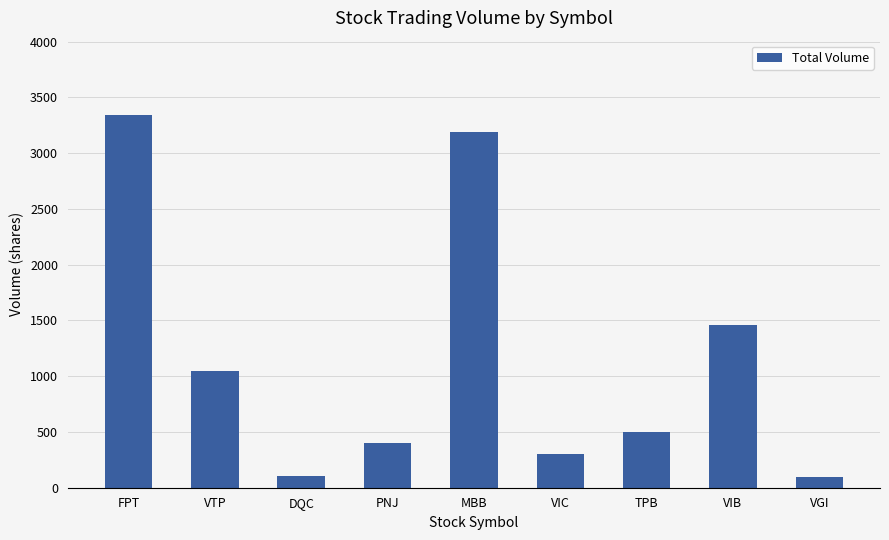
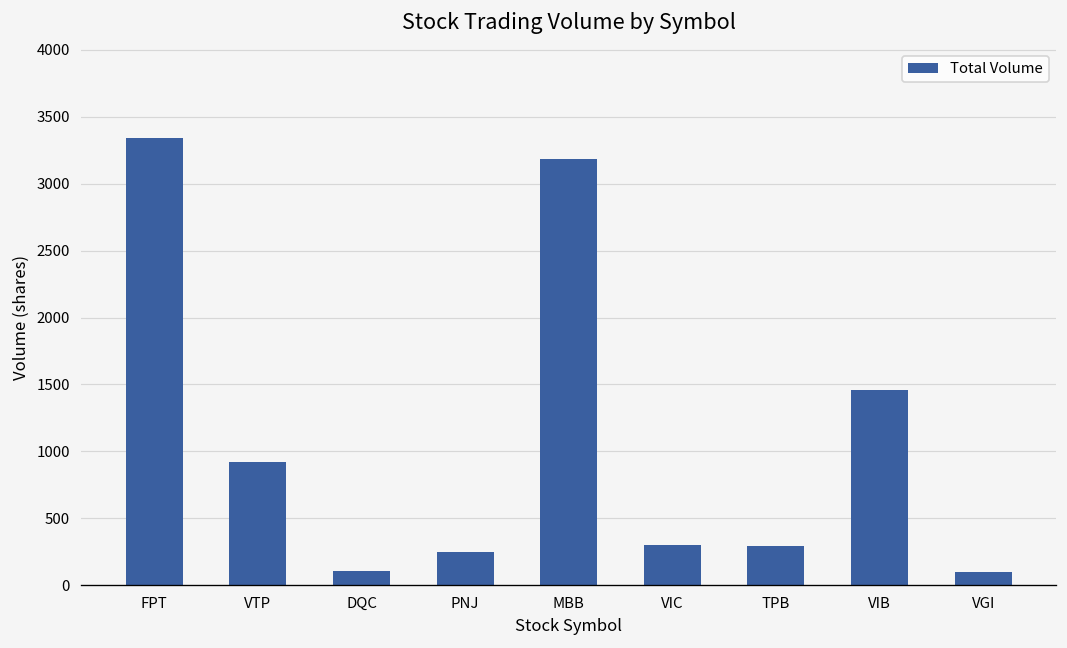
  {
    "FPT": 3340,
-   "VTP": 1050,
+   "VTP": 920,
    "DQC": 110,
-   "PNJ": 400,
+   "PNJ": 250,
    "MBB": 3190,
    "VIC": 300,
-   "TPB": 500,
+   "TPB": 290,
    "VIB": 1460,
    "VGI": 100
  }
